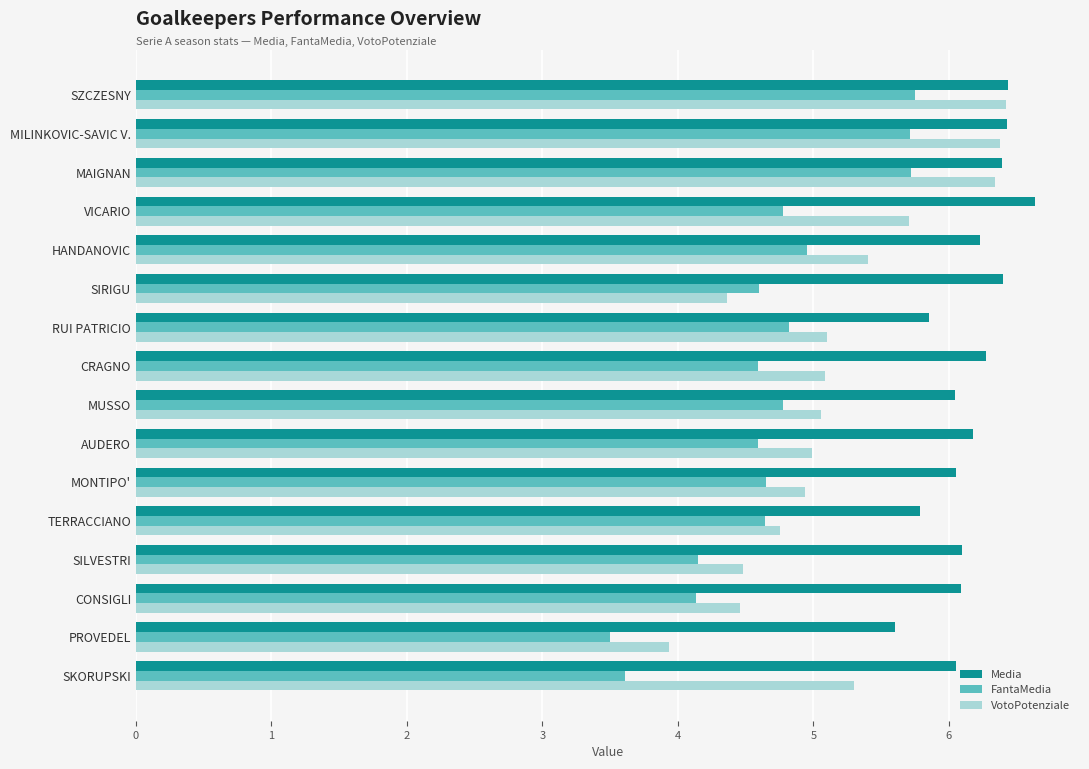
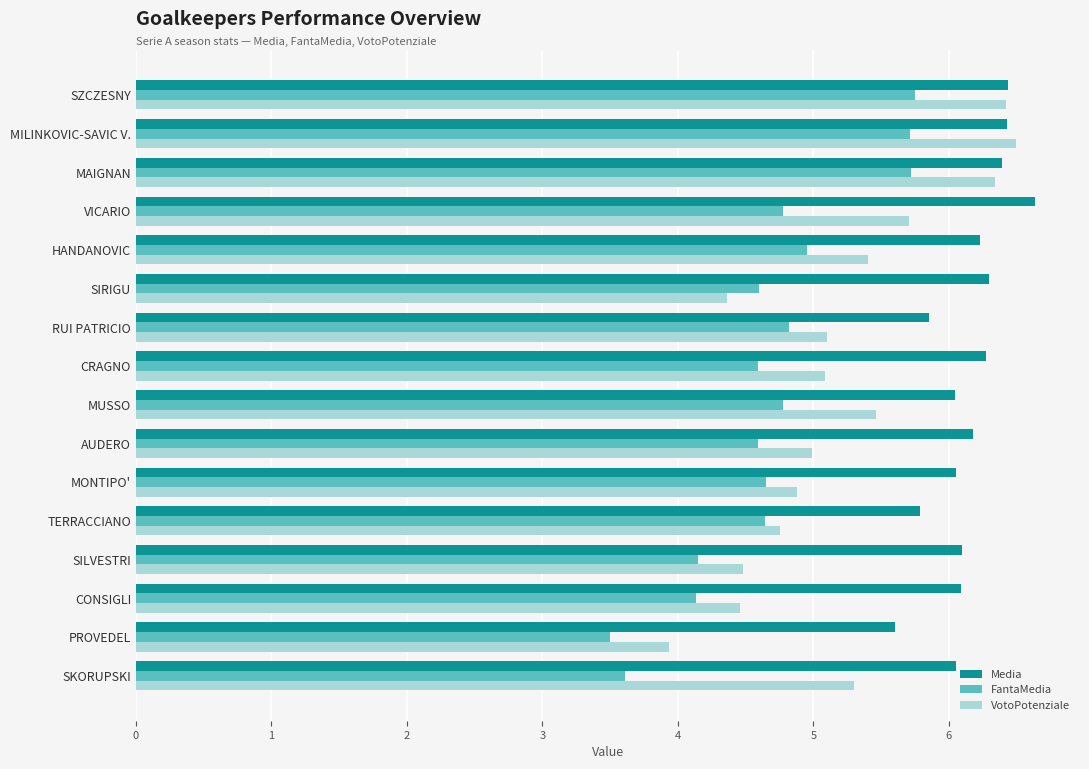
  {
    "Media": {
      "SZCZESNY": 6.44,
      "MILINKOVIC-SAVIC V.": 6.43,
      "MAIGNAN": 6.4,
      "VICARIO": 6.64,
      "HANDANOVIC": 6.23,
-     "SIRIGU": 6.4,
+     "SIRIGU": 6.3,
      "RUI PATRICIO": 5.85,
      "CRAGNO": 6.27,
      "MUSSO": 6.05,
      "AUDERO": 6.2,
      "MONTIPO'": 6.05,
      "TERRACCIANO": 5.8,
      "SILVESTRI": 6.1,
      "CONSIGLI": 6.1,
      "PROVEDEL": 5.6,
      "SKORUPSKI": 6.06
    },
    "FantaMedia": {
      "SZCZESNY": 5.75,
      "MILINKOVIC-SAVIC V.": 5.71,
      "MAIGNAN": 5.72,
      "VICARIO": 4.77,
      "HANDANOVIC": 4.95,
      "SIRIGU": 4.60,
      "RUI PATRICIO": 4.82,
      "CRAGNO": 4.59,
      "MUSSO": 4.77,
      "AUDERO": 4.59,
      "MONTIPO'": 4.65,
      "TERRACCIANO": 4.64,
      "SILVESTRI": 4.15,
      "CONSIGLI": 4.14,
      "PROVEDEL": 3.50,
      "SKORUPSKI": 3.61
    },
    "VotoPotenziale": {
      "SZCZESNY": 6.42,
-     "MILINKOVIC-SAVIC V.": 6.38,
+     "MILINKOVIC-SAVIC V.": 6.49,
      "MAIGNAN": 6.34,
      "VICARIO": 5.70,
      "HANDANOVIC": 5.40,
      "SIRIGU": 4.36,
      "RUI PATRICIO": 5.10,
      "CRAGNO": 5.08,
-     "MUSSO": 5.06,
+     "MUSSO": 5.47,
      "AUDERO": 4.99,
-     "MONTIPO'": 4.94,
+     "MONTIPO'": 4.88,
      "TERRACCIANO": 4.76,
      "SILVESTRI": 4.48,
      "CONSIGLI": 4.46,
      "PROVEDEL": 3.93,
      "SKORUPSKI": 5.30
    }
  }
